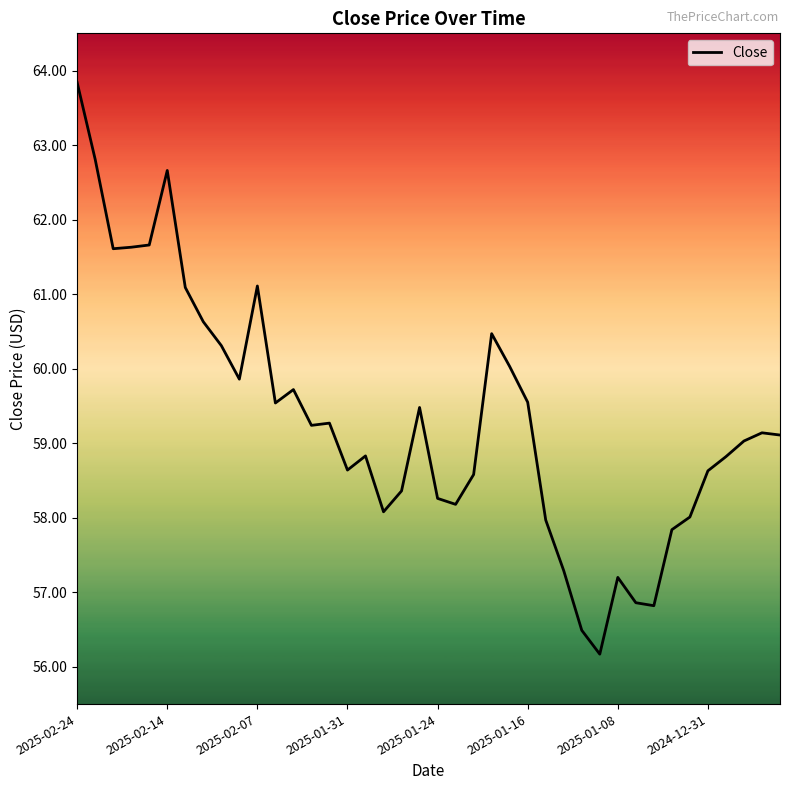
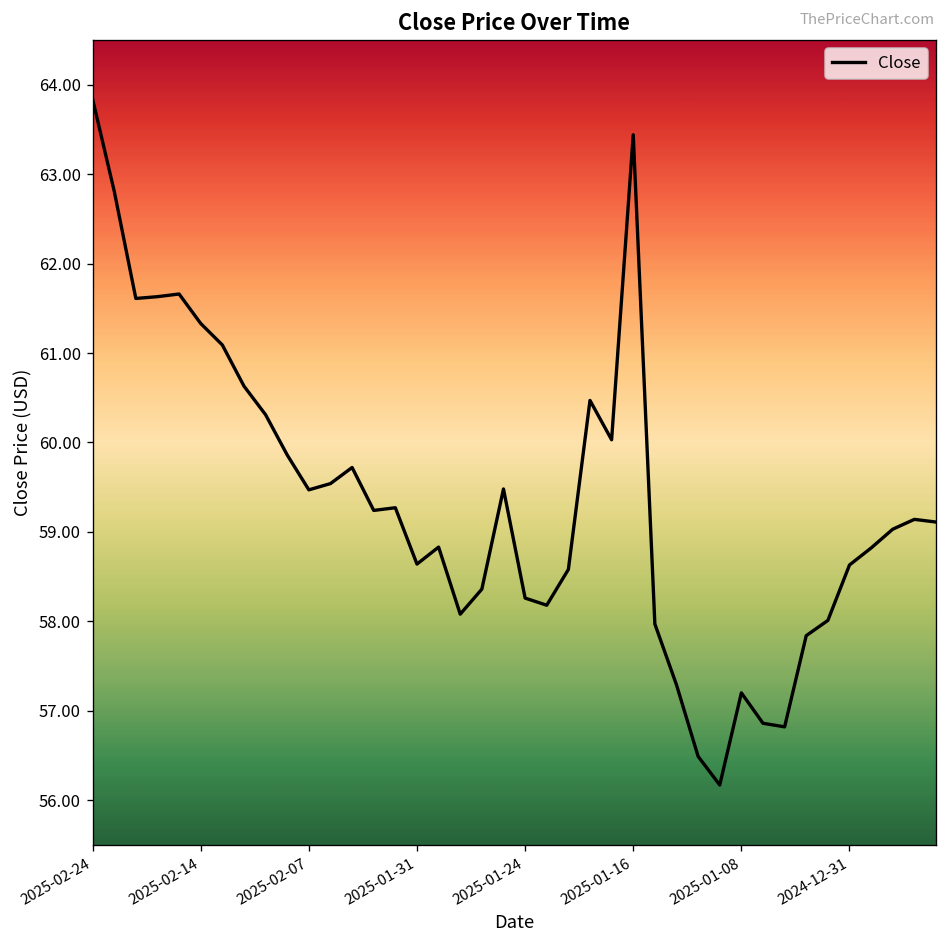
  {
    "2025-02-24": 63.8,
-   "2025-02-14": 62.7,
-   "2025-02-07": 61.1,
+   "2025-02-14": 61.3,
+   "2025-02-07": 59.5,
    "2025-01-31": 58.6,
    "2025-01-24": 58.3,
-   "2025-01-16": 59.6,
+   "2025-01-16": 63.4,
    "2025-01-08": 57.2,
    "2024-12-31": 58.6
  }
